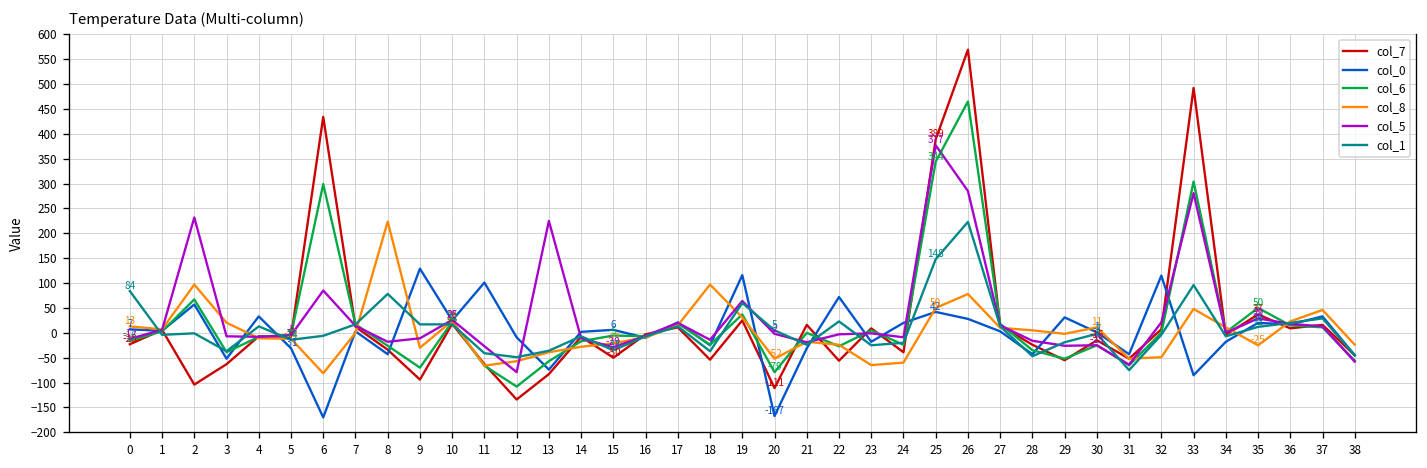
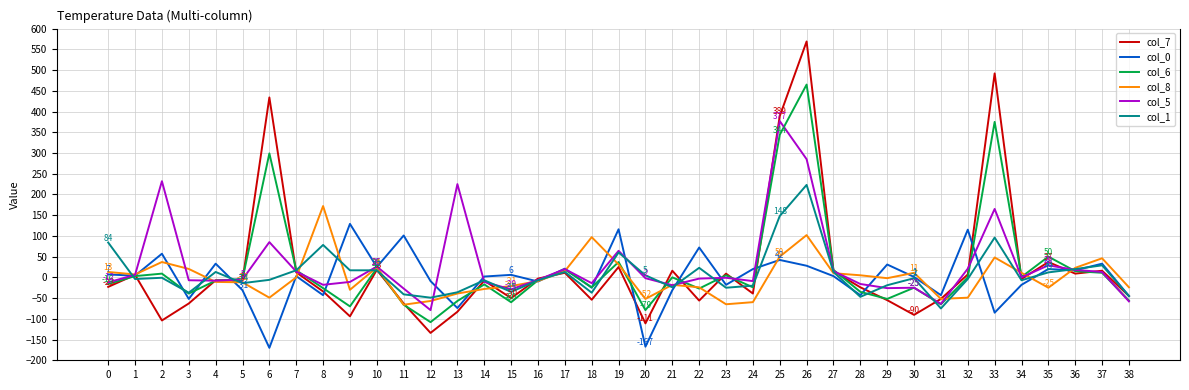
  {
    "col_7": {
      "20": -111,
-     "30": -15
+     "30": -90
    },
    "col_0": {
      "20": -167
    },
    "col_6": {
-     "2": 70,
-     "15": -5,
+     "2": 10,
+     "15": -60,
      "20": -79,
      "25": 344,
-     "33": 300
+     "33": 380
    },
    "col_8": {
-     "2": 100,
+     "2": 40,
      "3": 20,
-     "6": -80,
-     "8": 220,
+     "6": -50,
+     "8": 170,
      "9": -30,
      "12": -60,
      "14": -30,
      "18": 100,
      "23": -60,
      "24": -60,
-     "26": 80,
+     "26": 100,
      "28": 10,
      "32": -50,
      "33": 50,
      "34": 10,
      "37": 50,
      "38": -20
    },
    "col_5": {
      "2": 230,
      "3": -10,
      "6": 90,
      "8": -20,
      "9": -10,
      "11": -30,
      "12": -80,
      "13": 220,
      "18": -10,
      "22": 0,
      "24": -10,
      "26": 290,
      "28": -20,
      "29": -30,
      "32": 20,
-     "33": 280
+     "33": 170
    },
    "col_1": {
      "0": 84,
      "25": 148
    }
  }
